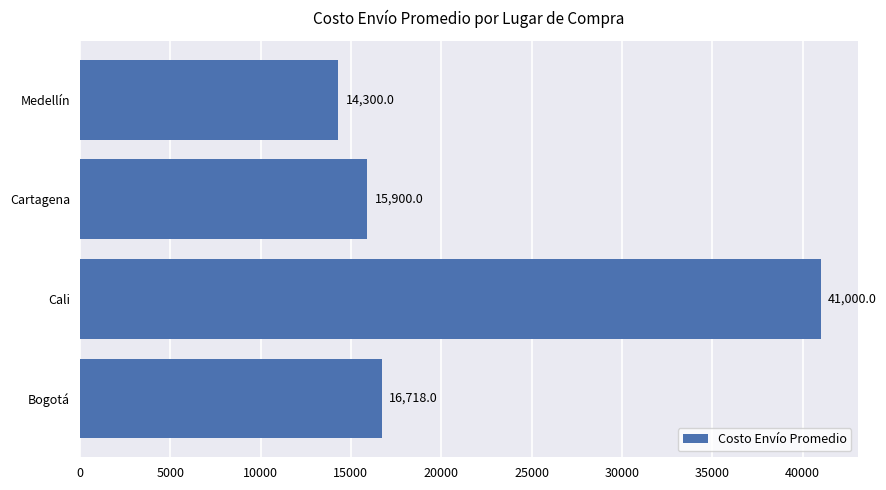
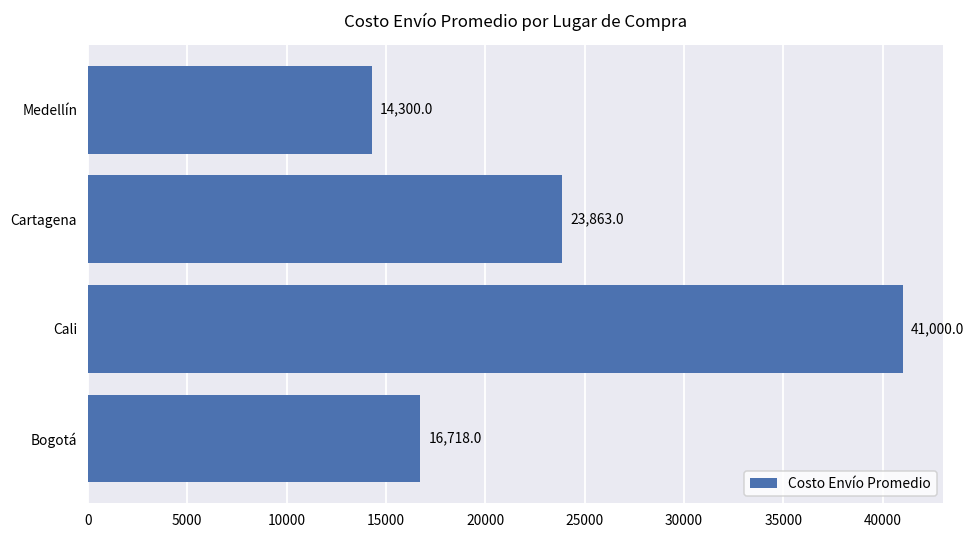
  {
    "Medellín": "14,300.0",
-   "Cartagena": "15,900.0",
+   "Cartagena": "23,863.0",
    "Cali": "41,000.0",
    "Bogotá": "16,718.0"
  }
